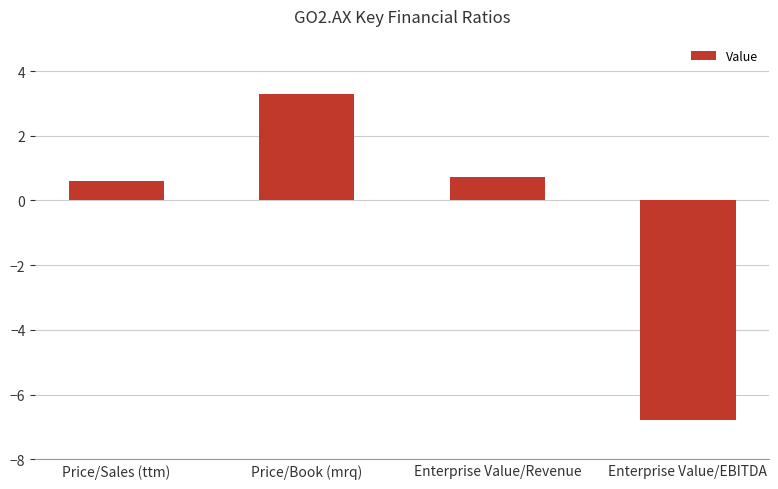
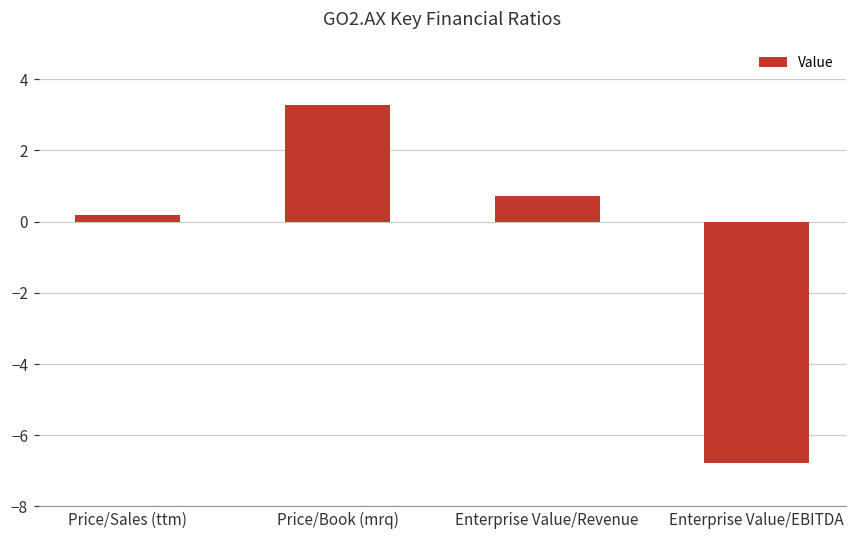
  {
-   "Price/Sales (ttm)": 0.6,
+   "Price/Sales (ttm)": 0.2,
    "Price/Book (mrq)": 3.3,
    "Enterprise Value/Revenue": 0.7,
    "Enterprise Value/EBITDA": -6.8
  }
